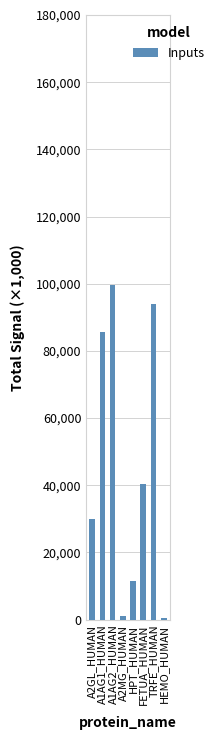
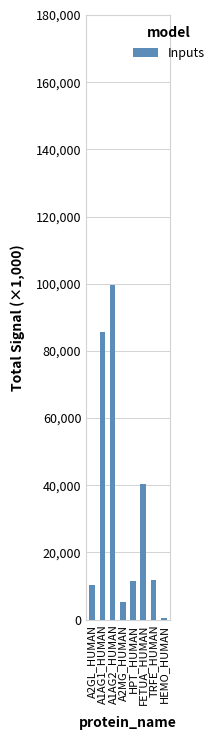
  {
-   "A2GL_HUMAN": "30,000",
+   "A2GL_HUMAN": "10,000",
    "A1AG1_HUMAN": "86,000",
    "A1AG2_HUMAN": "100,000",
-   "A2MG_HUMAN": "1,000",
+   "A2MG_HUMAN": "5,000",
    "HPT_HUMAN": "12,000",
    "FETUA_HUMAN": "40,000",
-   "TRFE_HUMAN": "94,000"
+   "TRFE_HUMAN": "12,000"
  }
